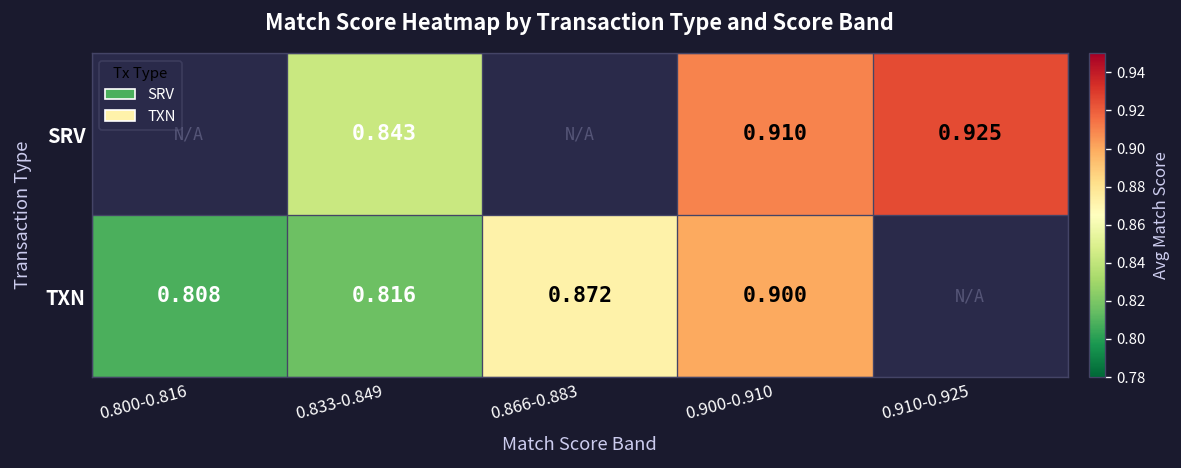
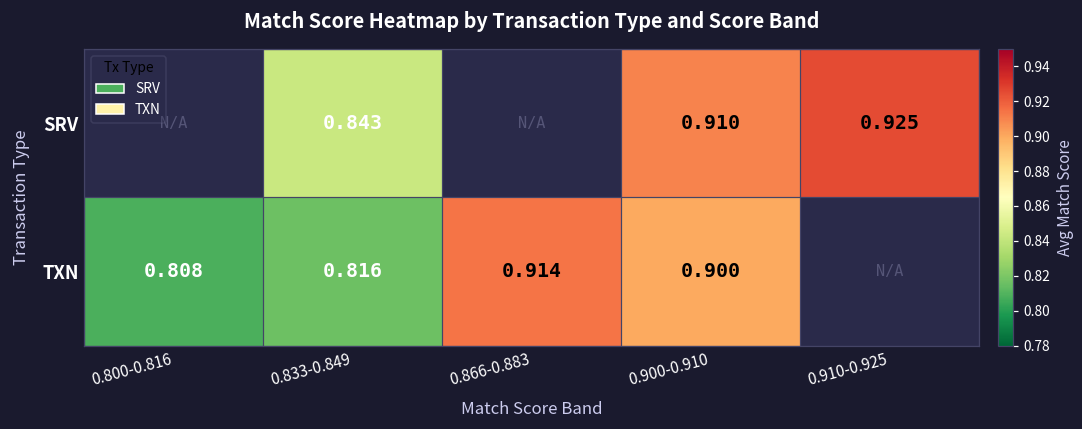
  {
    "SRV": {
      "0.833-0.849": 0.843,
      "0.900-0.910": 0.910,
      "0.910-0.925": 0.925
    },
    "TXN": {
      "0.800-0.816": 0.808,
      "0.833-0.849": 0.816,
-     "0.866-0.883": 0.872,
+     "0.866-0.883": 0.914,
      "0.900-0.910": 0.900
    }
  }
